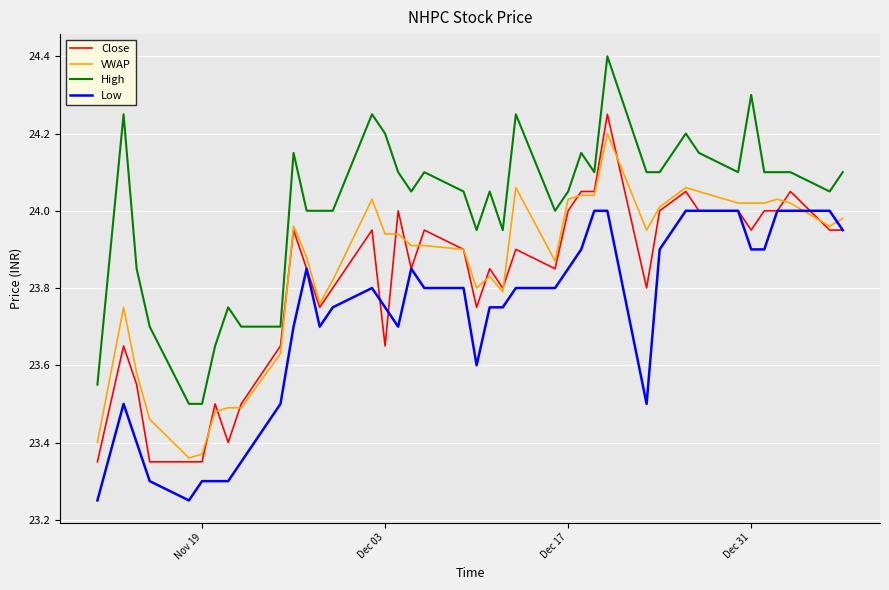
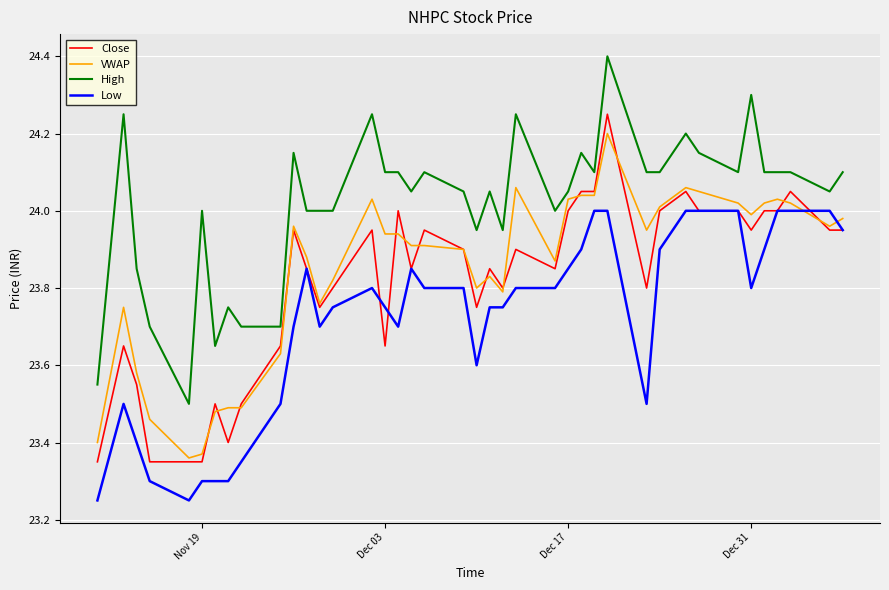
  {
    "Close": {
      "Nov 19": 23.35,
      "Dec 03": 23.65,
      "Dec 17": 24.00,
      "Dec 31": 23.95
    },
    "VWAP": {
      "Nov 19": 23.37,
      "Dec 03": 23.94,
      "Dec 17": 24.03,
-     "Dec 31": 24.02
+     "Dec 31": 23.99
    },
    "High": {
-     "Nov 19": 23.5,
-     "Dec 03": 24.2,
+     "Nov 19": 24.0,
+     "Dec 03": 24.1,
      "Dec 17": 24.05,
      "Dec 31": 24.3
    },
    "Low": {
      "Nov 19": 23.3,
      "Dec 03": 23.75,
      "Dec 17": 23.85,
-     "Dec 31": 23.9
+     "Dec 31": 23.8
    }
  }
